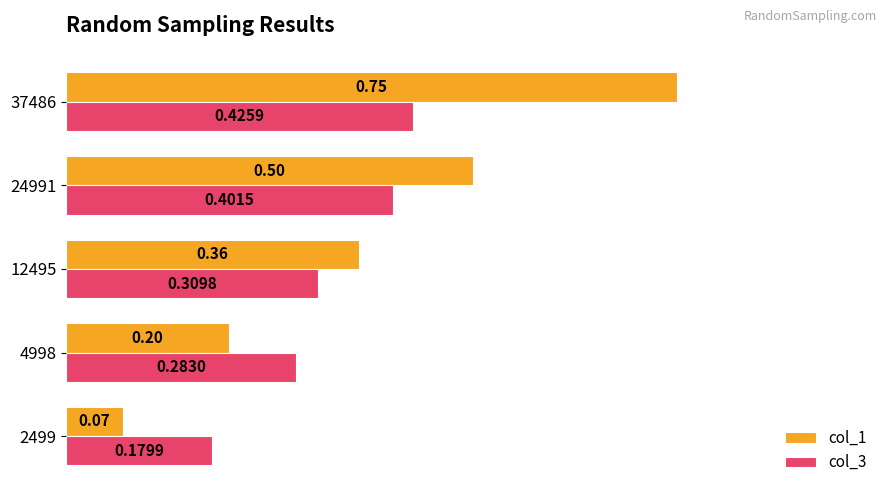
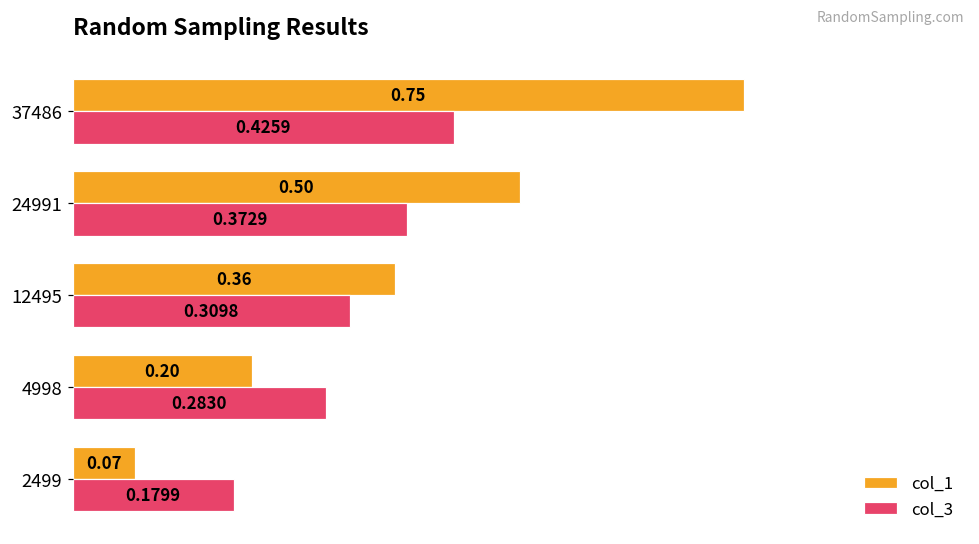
  {
    "col_1": {
      "37486": 0.75,
      "24991": 0.50,
      "12495": 0.36,
      "4998": 0.20,
      "2499": 0.07
    },
    "col_3": {
      "37486": 0.4259,
-     "24991": 0.4015,
+     "24991": 0.3729,
      "12495": 0.3098,
      "4998": 0.2830,
      "2499": 0.1799
    }
  }
